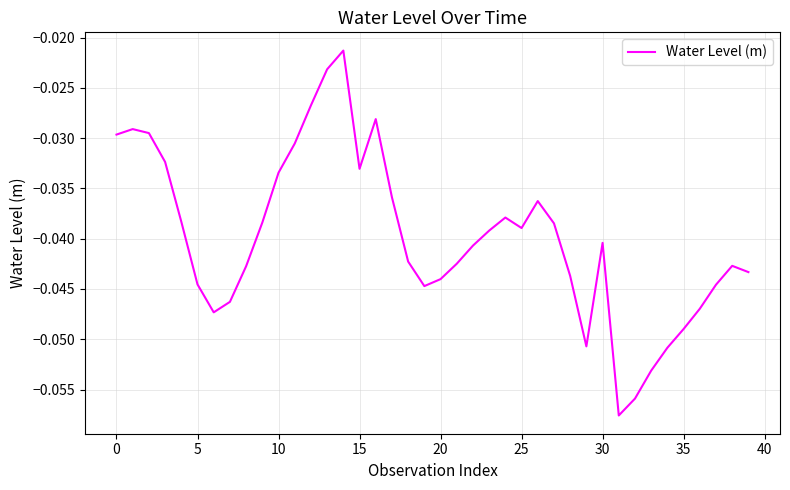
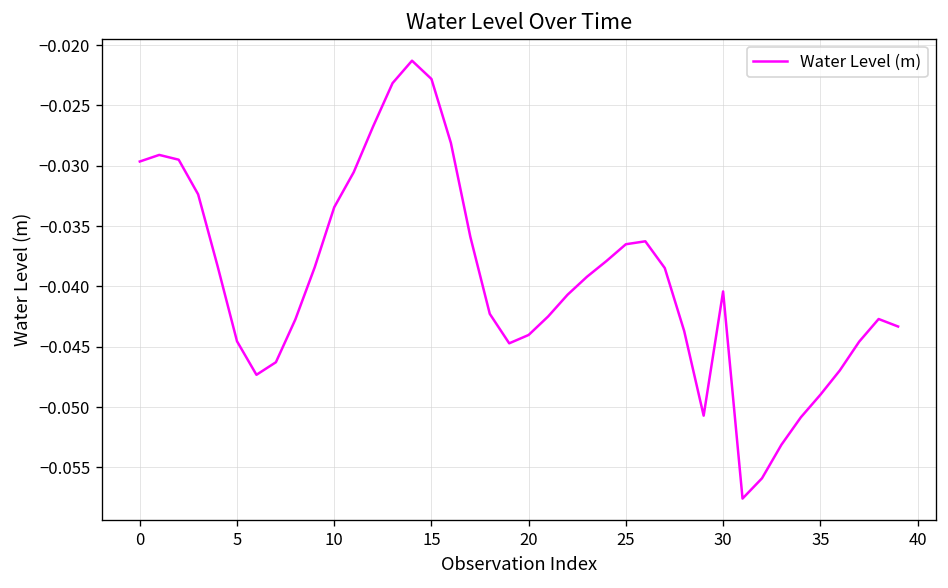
  {
    "0": -0.0296,
    "5": -0.0445,
    "10": -0.0334,
-   "15": -0.0331,
+   "15": -0.0228,
    "20": -0.0440,
-   "25": -0.0389,
+   "25": -0.0365,
    "30": -0.0404,
    "35": -0.0490
  }
